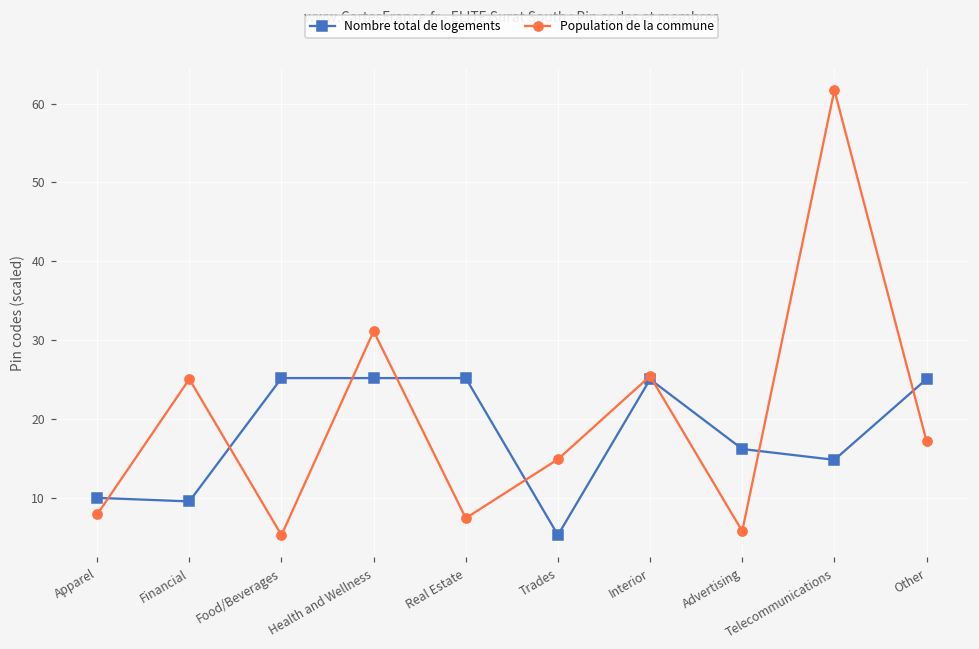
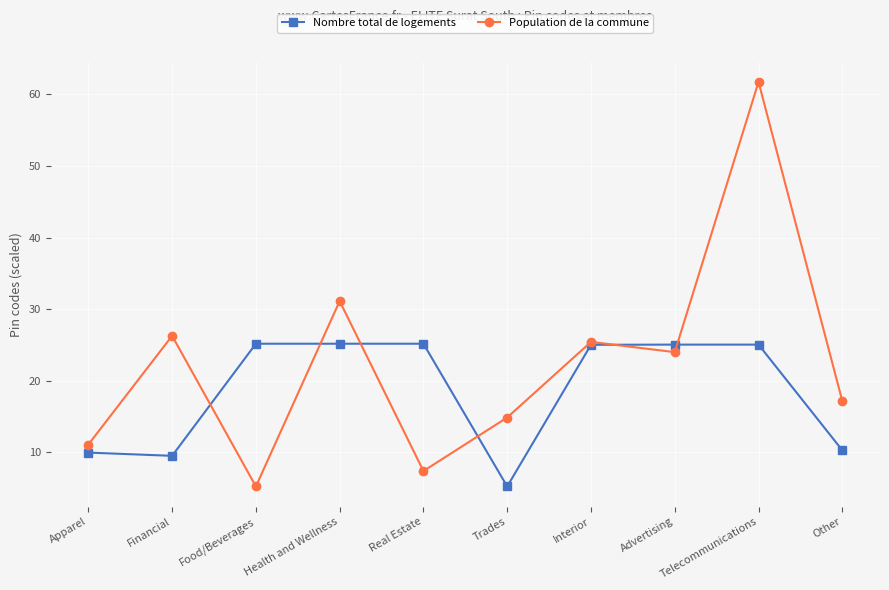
  {
    "Nombre total de logements": {
      "Apparel": 10,
      "Financial": 10,
      "Food/Beverages": 25,
      "Health and Wellness": 25,
      "Real Estate": 25,
      "Trades": 5,
      "Interior": 25,
-     "Advertising": 16,
-     "Telecommunications": 15,
-     "Other": 25
+     "Advertising": 25,
+     "Telecommunications": 25,
+     "Other": 10
    },
    "Population de la commune": {
-     "Apparel": 8,
-     "Financial": 25,
+     "Apparel": 11,
+     "Financial": 26,
      "Food/Beverages": 5,
      "Health and Wellness": 31,
      "Real Estate": 7,
      "Trades": 15,
      "Interior": 25,
-     "Advertising": 6,
+     "Advertising": 24,
      "Telecommunications": 62,
      "Other": 17
    }
  }
